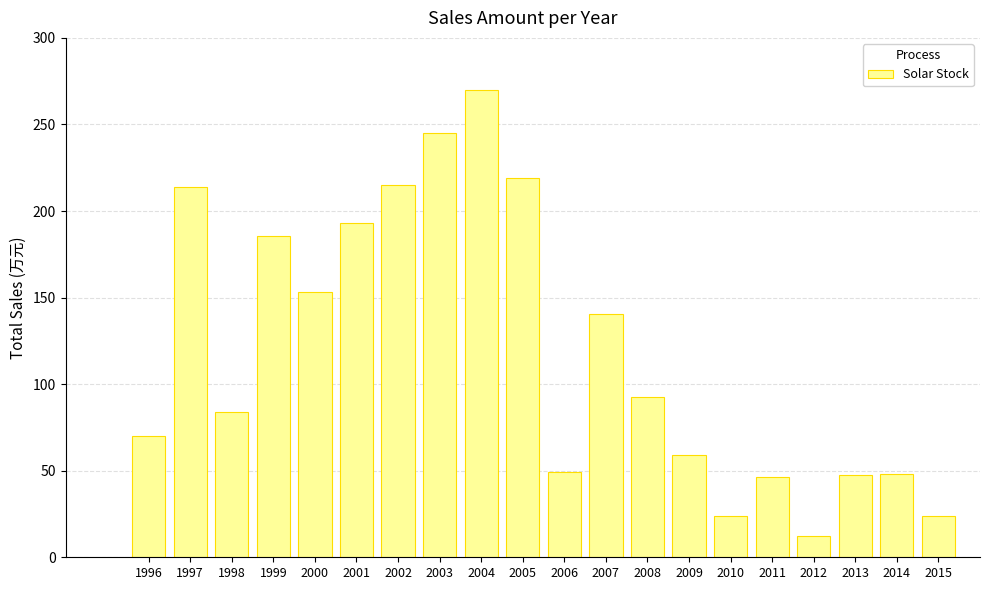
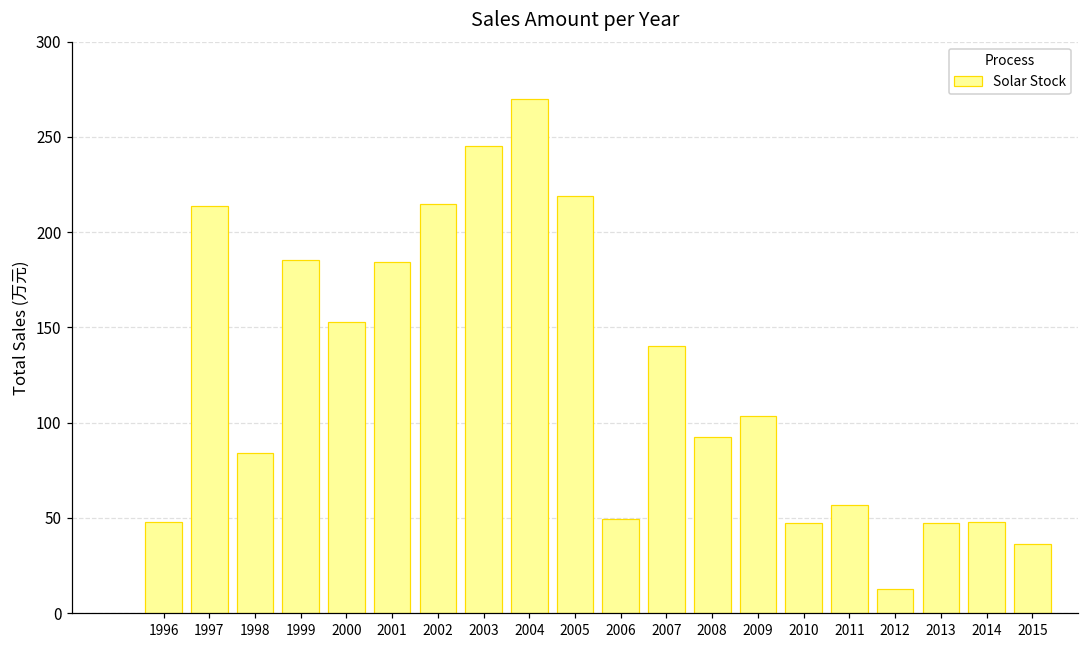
  {
-   "1996": 70,
+   "1996": 48,
    "1997": 214,
    "1998": 84,
    "1999": 186,
    "2000": 153,
-   "2001": 193,
+   "2001": 185,
    "2002": 215,
    "2003": 245,
    "2004": 270,
    "2005": 219,
    "2006": 49,
    "2007": 140,
    "2008": 93,
-   "2009": 59,
-   "2010": 24,
-   "2011": 47,
+   "2009": 103,
+   "2010": 48,
+   "2011": 57,
    "2012": 13,
    "2013": 48,
    "2014": 48,
-   "2015": 24
+   "2015": 36
  }
